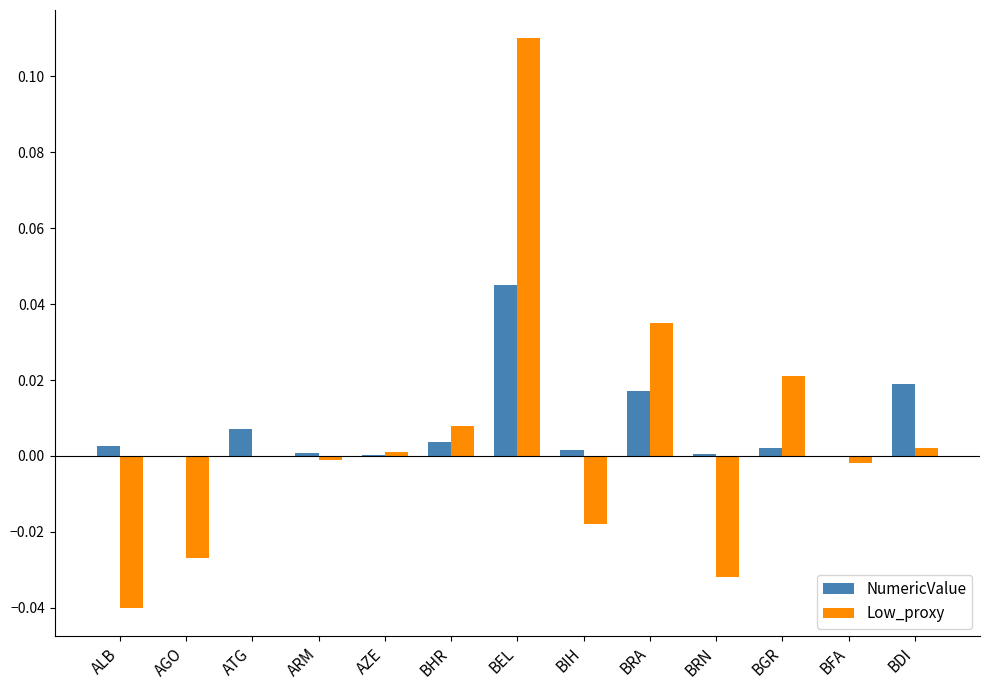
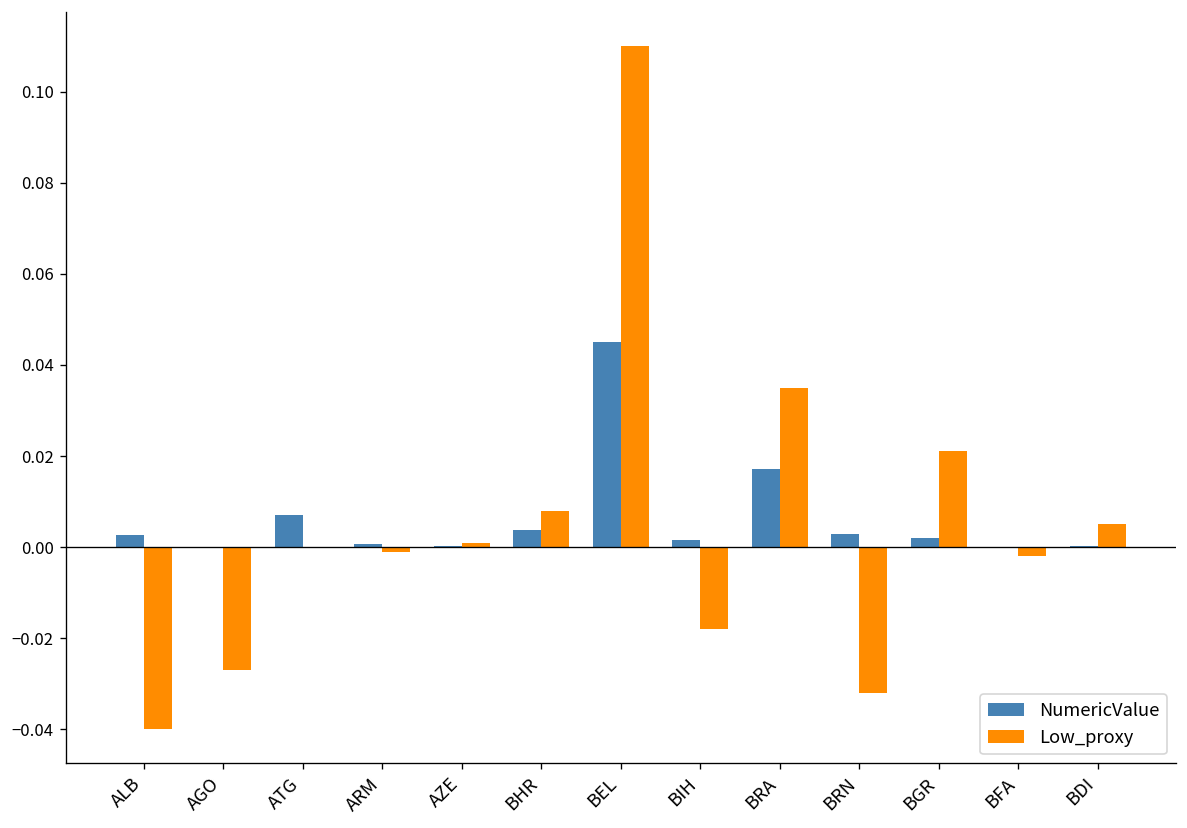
  {
    "NumericValue": {
      "ALB": 0.003,
      "ATG": 0.007,
      "ARM": 0.001,
      "BHR": 0.004,
      "BEL": 0.045,
      "BIH": 0.002,
      "BRA": 0.017,
-     "BRN": 0.001,
+     "BRN": 0.003,
      "BGR": 0.002,
-     "BDI": 0.019
+     "BDI": 0.000
    },
    "Low_proxy": {
      "ALB": -0.040,
      "AGO": -0.027,
      "ATG": 0.000,
      "ARM": -0.001,
      "AZE": 0.001,
      "BHR": 0.008,
      "BEL": 0.110,
      "BIH": -0.018,
      "BRA": 0.035,
      "BRN": -0.032,
      "BGR": 0.021,
      "BFA": -0.002,
-     "BDI": 0.002
+     "BDI": 0.005
    }
  }
